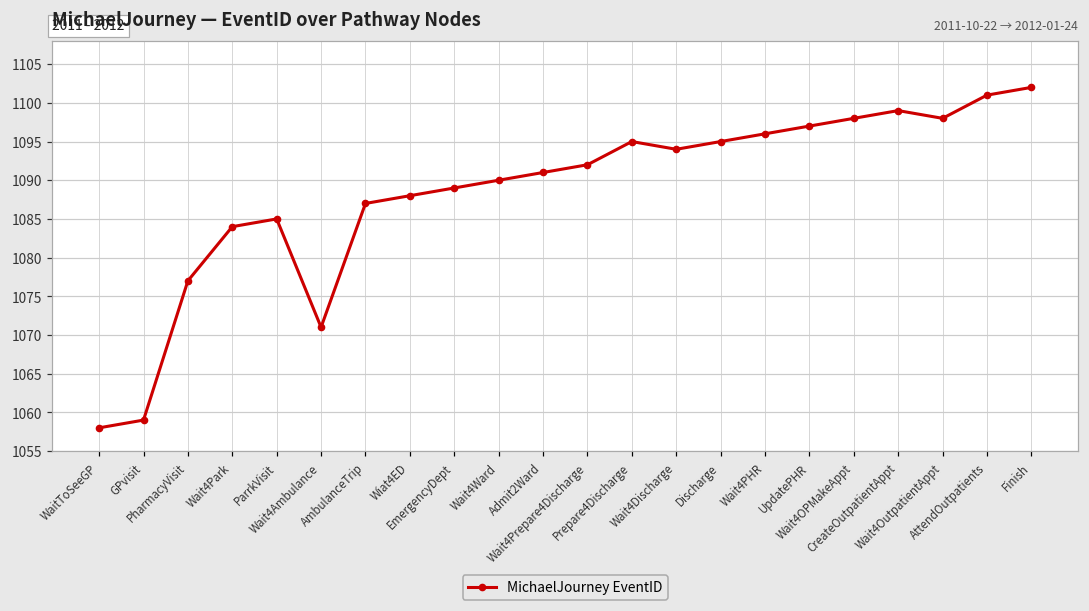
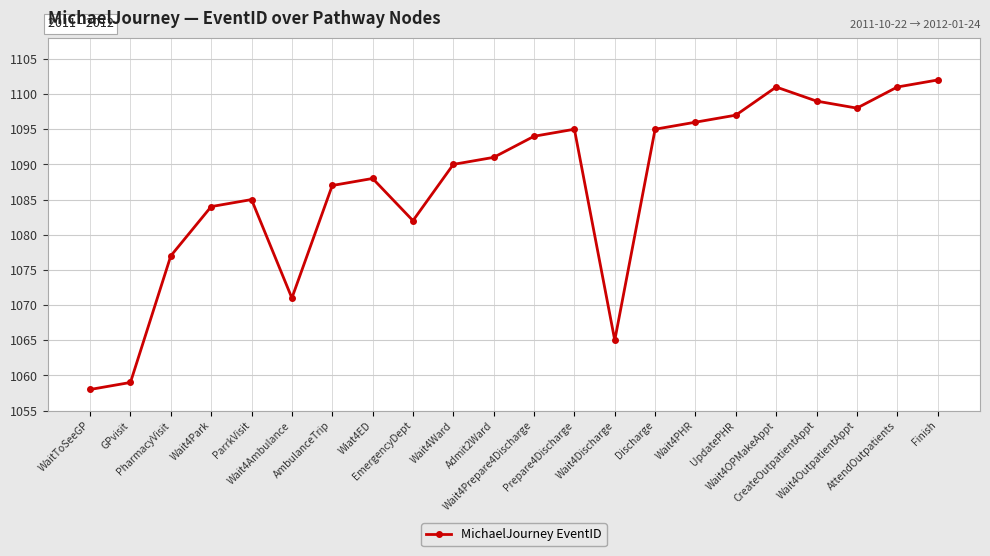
  {
    "WaitToSeeGP": 1058,
    "GPvisit": 1059,
    "PharmacyVisit": 1077,
    "Wait4Park": 1084,
    "ParrkVisit": 1085,
    "Wait4Ambulance": 1071,
    "AmbulanceTrip": 1087,
    "Wiat4ED": 1088,
-   "EmergencyDept": 1089,
+   "EmergencyDept": 1082,
    "Wait4Ward": 1090,
    "Admit2Ward": 1091,
-   "Wait4Prepare4Discharge": 1092,
+   "Wait4Prepare4Discharge": 1094,
    "Prepare4Discharge": 1095,
-   "Wait4Discharge": 1094,
+   "Wait4Discharge": 1065,
    "Discharge": 1095,
    "Wait4PHR": 1096,
    "UpdatePHR": 1097,
-   "Wait4OPMakeAppt": 1098,
+   "Wait4OPMakeAppt": 1101,
    "CreateOutpatientAppt": 1099,
    "Wait4OutpatientAppt": 1098,
    "AttendOutpatients": 1101,
    "Finish": 1102
  }
